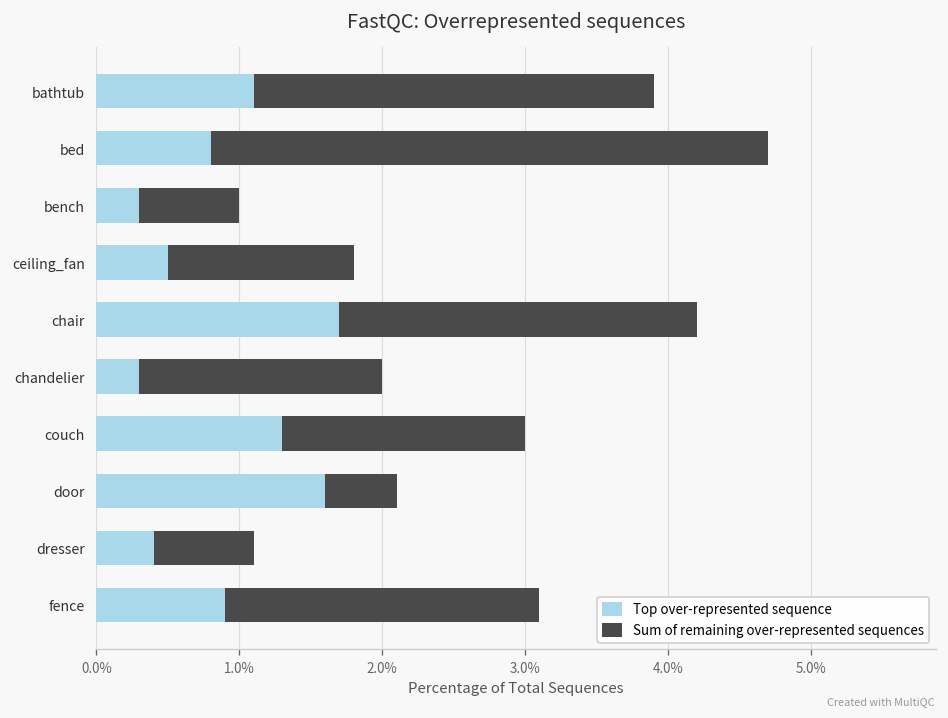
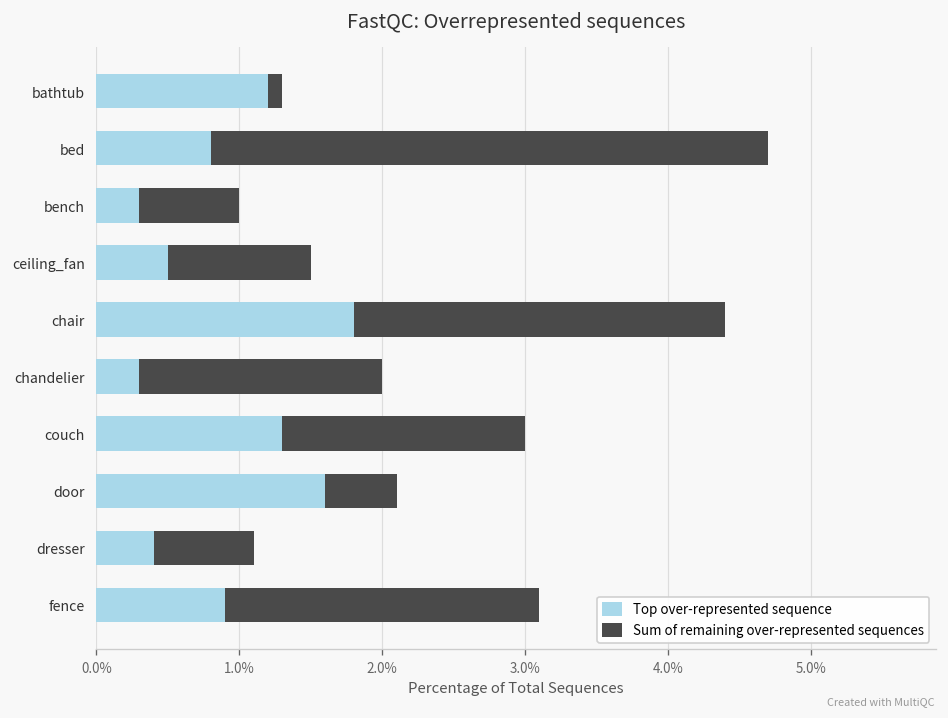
  {
    "Top over-represented sequence": {
-     "bathtub": "1.1%",
+     "bathtub": "1.2%",
      "bed": "0.8%",
      "bench": "0.3%",
      "ceiling_fan": "0.5%",
-     "chair": "1.7%",
+     "chair": "1.8%",
      "chandelier": "0.3%",
      "couch": "1.3%",
      "door": "1.6%",
      "dresser": "0.4%",
      "fence": "0.9%"
    },
    "Sum of remaining over-represented sequences": {
-     "bathtub": "2.8%",
+     "bathtub": "0.1%",
      "bed": "3.9%",
      "bench": "0.7%",
-     "ceiling_fan": "1.3%",
-     "chair": "2.5%",
+     "ceiling_fan": "1.0%",
+     "chair": "2.6%",
      "chandelier": "1.7%",
      "couch": "1.7%",
      "door": "0.5%",
      "dresser": "0.7%",
      "fence": "2.2%"
    }
  }
